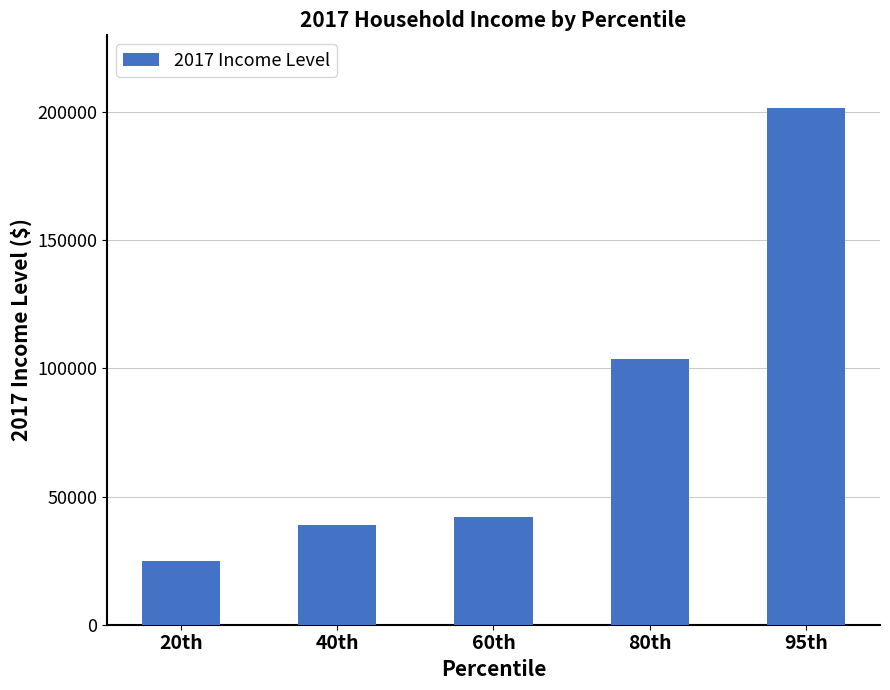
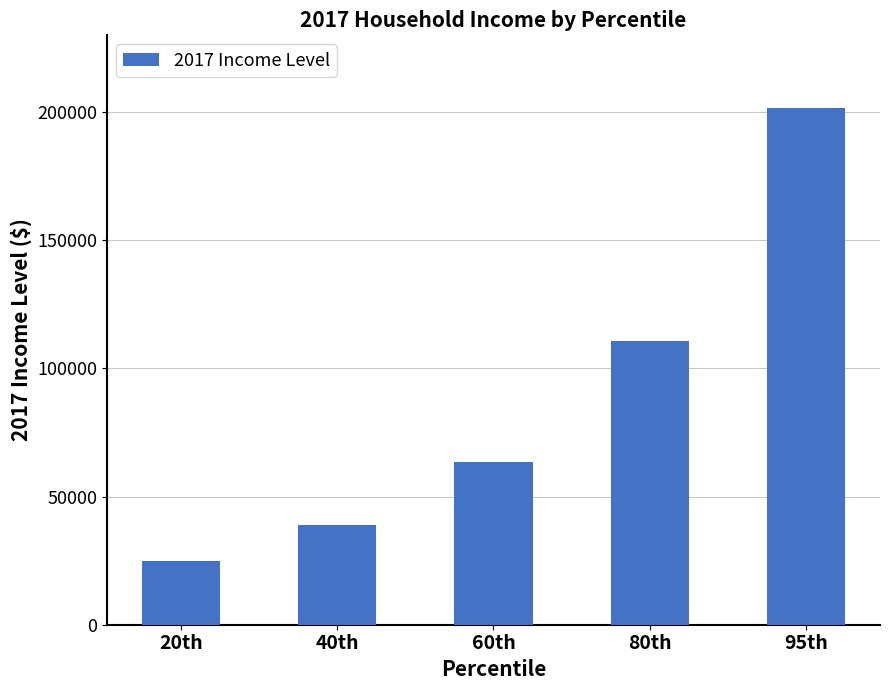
  {
    "20th": 25000,
    "40th": 39000,
-   "60th": 42000,
-   "80th": 104000,
+   "60th": 63000,
+   "80th": 111000,
    "95th": 202000
  }
